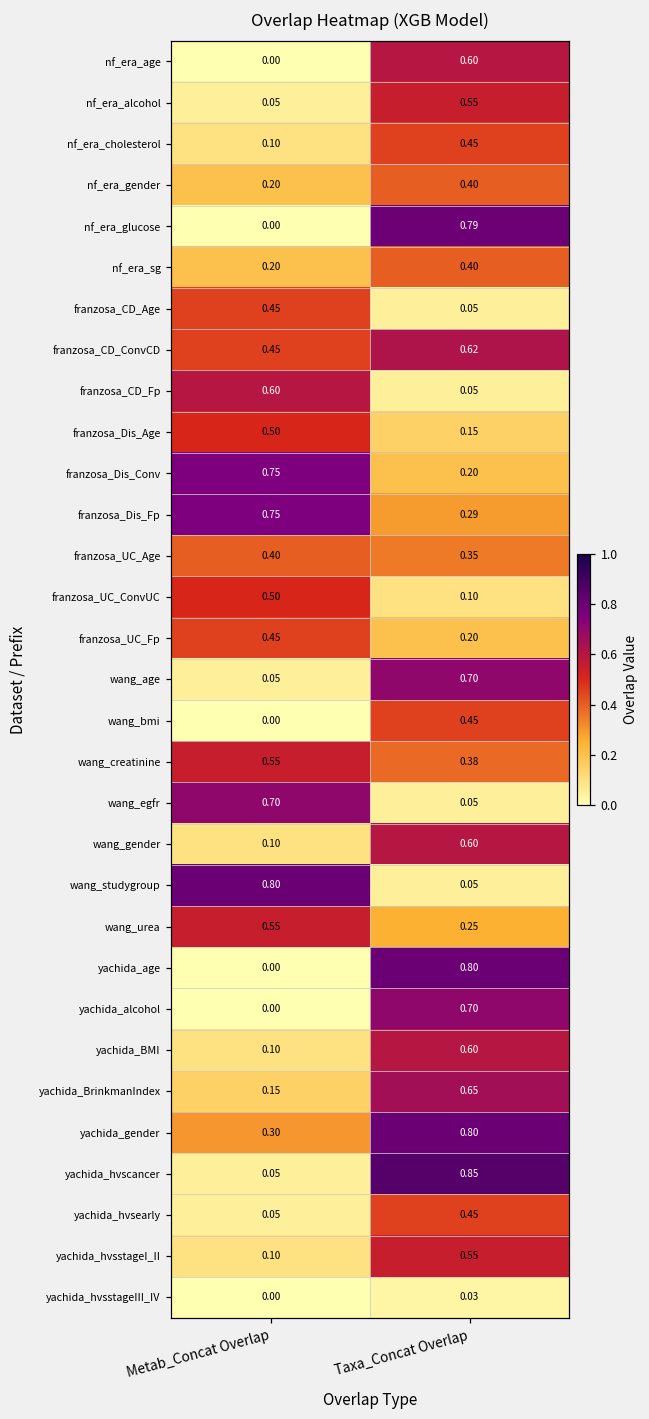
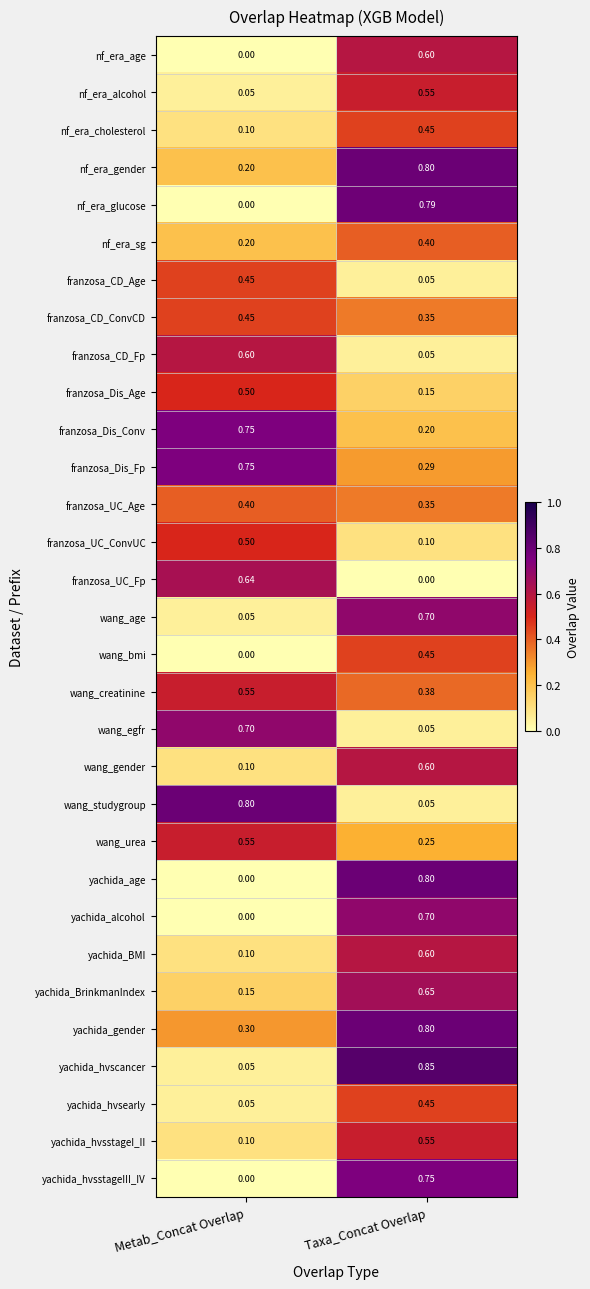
  {
    "nf_era_age": {
      "Metab_Concat Overlap": 0.00,
      "Taxa_Concat Overlap": 0.60
    },
    "nf_era_alcohol": {
      "Metab_Concat Overlap": 0.05,
      "Taxa_Concat Overlap": 0.55
    },
    "nf_era_cholesterol": {
      "Metab_Concat Overlap": 0.10,
      "Taxa_Concat Overlap": 0.45
    },
    "nf_era_gender": {
      "Metab_Concat Overlap": 0.20,
-     "Taxa_Concat Overlap": 0.40
+     "Taxa_Concat Overlap": 0.80
    },
    "nf_era_glucose": {
      "Metab_Concat Overlap": 0.00,
      "Taxa_Concat Overlap": 0.79
    },
    "nf_era_sg": {
      "Metab_Concat Overlap": 0.20,
      "Taxa_Concat Overlap": 0.40
    },
    "franzosa_CD_Age": {
      "Metab_Concat Overlap": 0.45,
      "Taxa_Concat Overlap": 0.05
    },
    "franzosa_CD_ConvCD": {
      "Metab_Concat Overlap": 0.45,
-     "Taxa_Concat Overlap": 0.62
+     "Taxa_Concat Overlap": 0.35
    },
    "franzosa_CD_Fp": {
      "Metab_Concat Overlap": 0.60,
      "Taxa_Concat Overlap": 0.05
    },
    "franzosa_Dis_Age": {
      "Metab_Concat Overlap": 0.50,
      "Taxa_Concat Overlap": 0.15
    },
    "franzosa_Dis_Conv": {
      "Metab_Concat Overlap": 0.75,
      "Taxa_Concat Overlap": 0.20
    },
    "franzosa_Dis_Fp": {
      "Metab_Concat Overlap": 0.75,
      "Taxa_Concat Overlap": 0.29
    },
    "franzosa_UC_Age": {
      "Metab_Concat Overlap": 0.40,
      "Taxa_Concat Overlap": 0.35
    },
    "franzosa_UC_ConvUC": {
      "Metab_Concat Overlap": 0.50,
      "Taxa_Concat Overlap": 0.10
    },
    "franzosa_UC_Fp": {
-     "Metab_Concat Overlap": 0.45,
-     "Taxa_Concat Overlap": 0.20
+     "Metab_Concat Overlap": 0.64,
+     "Taxa_Concat Overlap": 0.00
    },
    "wang_age": {
      "Metab_Concat Overlap": 0.05,
      "Taxa_Concat Overlap": 0.70
    },
    "wang_bmi": {
      "Metab_Concat Overlap": 0.00,
      "Taxa_Concat Overlap": 0.45
    },
    "wang_creatinine": {
      "Metab_Concat Overlap": 0.55,
      "Taxa_Concat Overlap": 0.38
    },
    "wang_egfr": {
      "Metab_Concat Overlap": 0.70,
      "Taxa_Concat Overlap": 0.05
    },
    "wang_gender": {
      "Metab_Concat Overlap": 0.10,
      "Taxa_Concat Overlap": 0.60
    },
    "wang_studygroup": {
      "Metab_Concat Overlap": 0.80,
      "Taxa_Concat Overlap": 0.05
    },
    "wang_urea": {
      "Metab_Concat Overlap": 0.55,
      "Taxa_Concat Overlap": 0.25
    },
    "yachida_age": {
      "Metab_Concat Overlap": 0.00,
      "Taxa_Concat Overlap": 0.80
    },
    "yachida_alcohol": {
      "Metab_Concat Overlap": 0.00,
      "Taxa_Concat Overlap": 0.70
    },
    "yachida_BMI": {
      "Metab_Concat Overlap": 0.10,
      "Taxa_Concat Overlap": 0.60
    },
    "yachida_BrinkmanIndex": {
      "Metab_Concat Overlap": 0.15,
      "Taxa_Concat Overlap": 0.65
    },
    "yachida_gender": {
      "Metab_Concat Overlap": 0.30,
      "Taxa_Concat Overlap": 0.80
    },
    "yachida_hvscancer": {
      "Metab_Concat Overlap": 0.05,
      "Taxa_Concat Overlap": 0.85
    },
    "yachida_hvsearly": {
      "Metab_Concat Overlap": 0.05,
      "Taxa_Concat Overlap": 0.45
    },
    "yachida_hvsstageI_II": {
      "Metab_Concat Overlap": 0.10,
      "Taxa_Concat Overlap": 0.55
    },
    "yachida_hvsstageIII_IV": {
      "Metab_Concat Overlap": 0.00,
-     "Taxa_Concat Overlap": 0.03
+     "Taxa_Concat Overlap": 0.75
    }
  }
